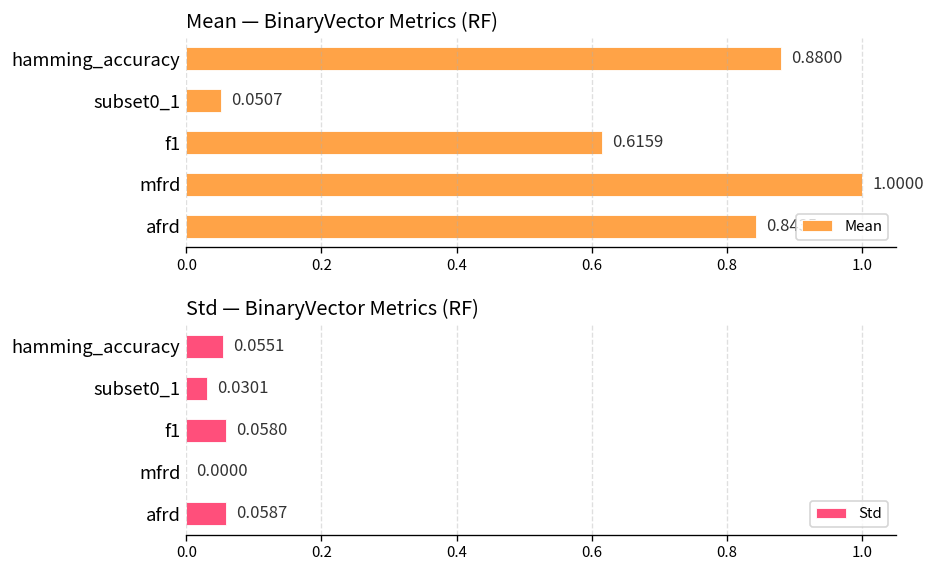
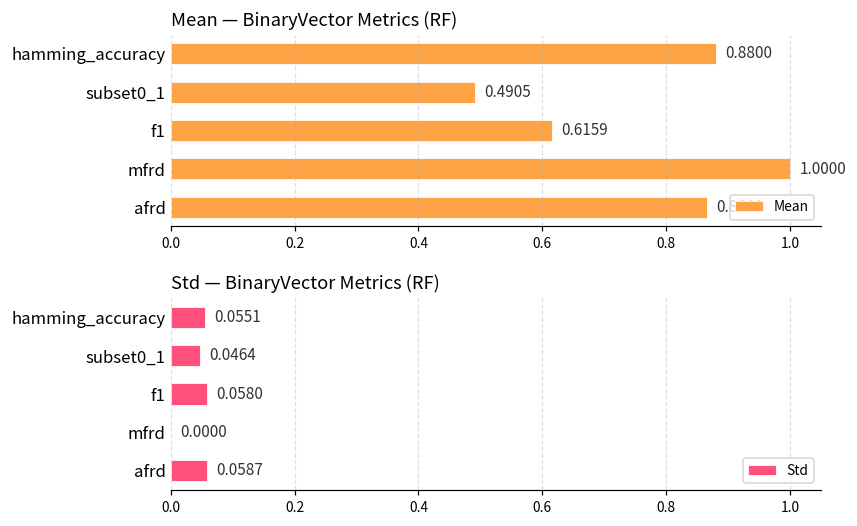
  {
    "Mean — BinaryVector Metrics (RF)": {
      "hamming_accuracy": 0.8800,
-     "subset0_1": 0.0507,
+     "subset0_1": 0.4905,
      "f1": 0.6159,
      "mfrd": 1.0000,
-     "afrd": 0.8435
+     "afrd": 0.8660
    },
    "Std — BinaryVector Metrics (RF)": {
      "hamming_accuracy": 0.0551,
-     "subset0_1": 0.0301,
+     "subset0_1": 0.0464,
      "f1": 0.0580,
      "mfrd": 0.0000,
      "afrd": 0.0587
    }
  }
